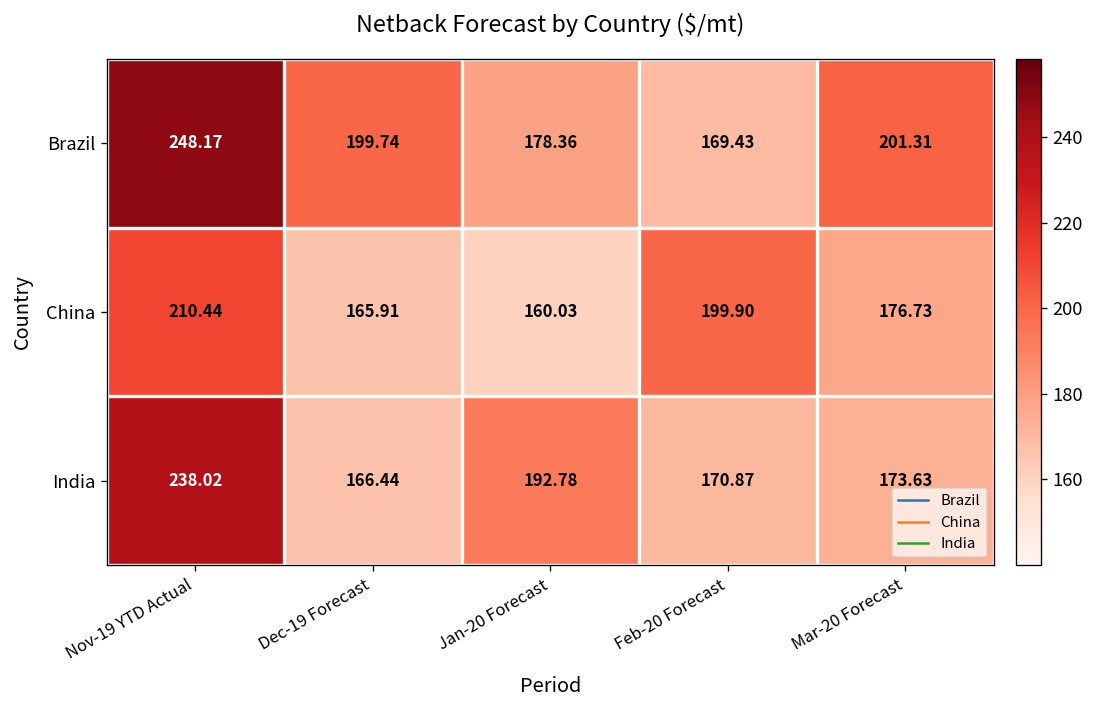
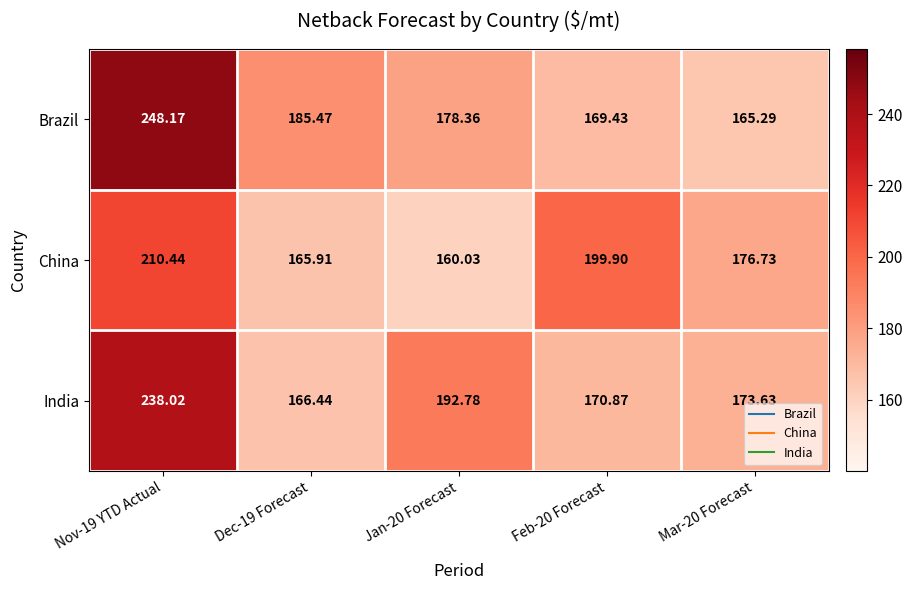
  {
    "Brazil": {
      "Nov-19 YTD Actual": 248.17,
-     "Dec-19 Forecast": 199.74,
+     "Dec-19 Forecast": 185.47,
      "Jan-20 Forecast": 178.36,
      "Feb-20 Forecast": 169.43,
-     "Mar-20 Forecast": 201.31
+     "Mar-20 Forecast": 165.29
    },
    "China": {
      "Nov-19 YTD Actual": 210.44,
      "Dec-19 Forecast": 165.91,
      "Jan-20 Forecast": 160.03,
      "Feb-20 Forecast": 199.90,
      "Mar-20 Forecast": 176.73
    },
    "India": {
      "Nov-19 YTD Actual": 238.02,
      "Dec-19 Forecast": 166.44,
      "Jan-20 Forecast": 192.78,
      "Feb-20 Forecast": 170.87
    }
  }
